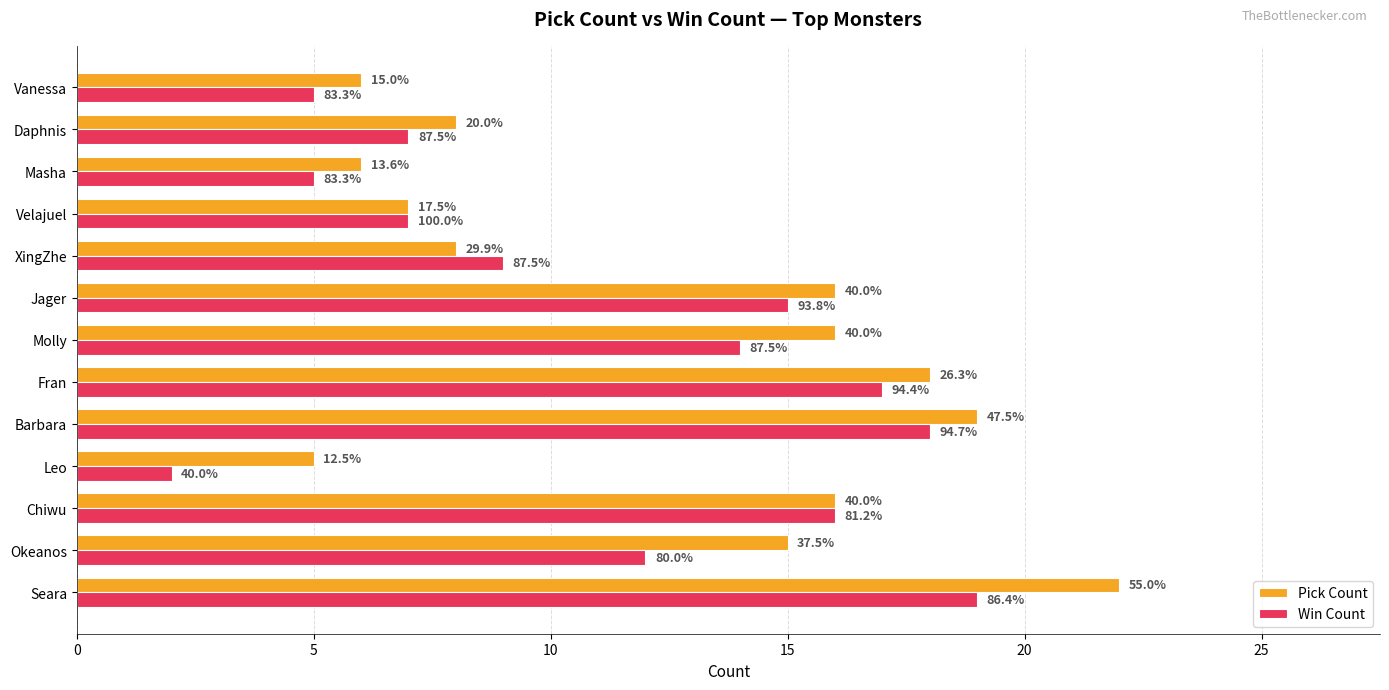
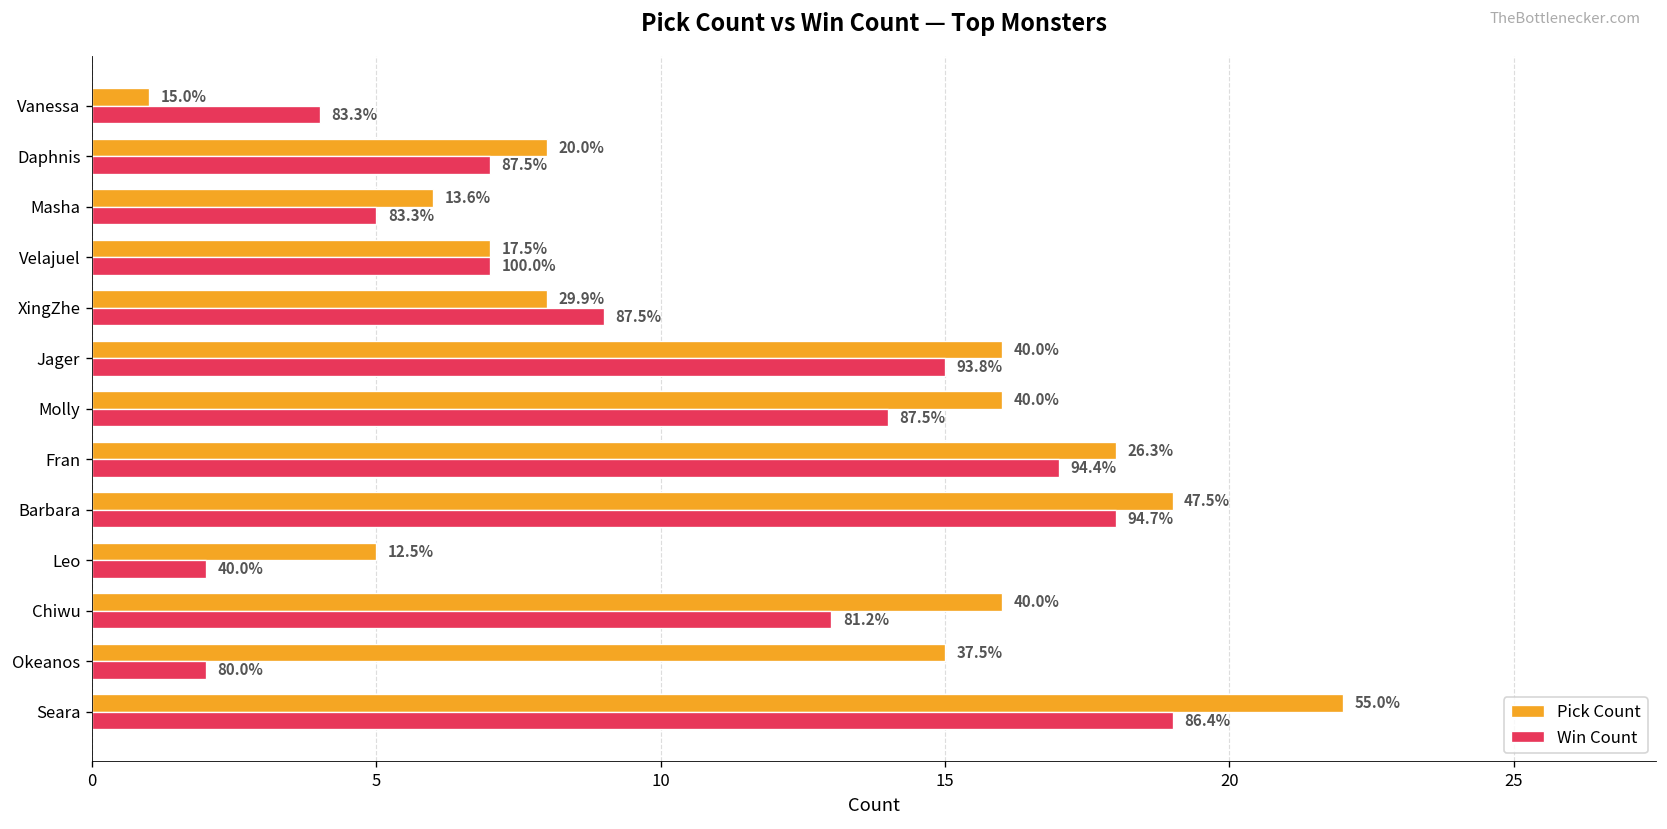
  {
    "Pick Count": {
-     "Vanessa": 6,
+     "Vanessa": 1,
      "XingZhe": 8
    },
    "Win Count": {
-     "Vanessa": 5,
+     "Vanessa": 4,
      "Daphnis": 7,
      "Masha": 5,
      "Jager": 15,
      "Fran": 17,
      "Barbara": 18,
-     "Chiwu": 16,
-     "Okeanos": 12
+     "Chiwu": 13,
+     "Okeanos": 2
    }
  }
